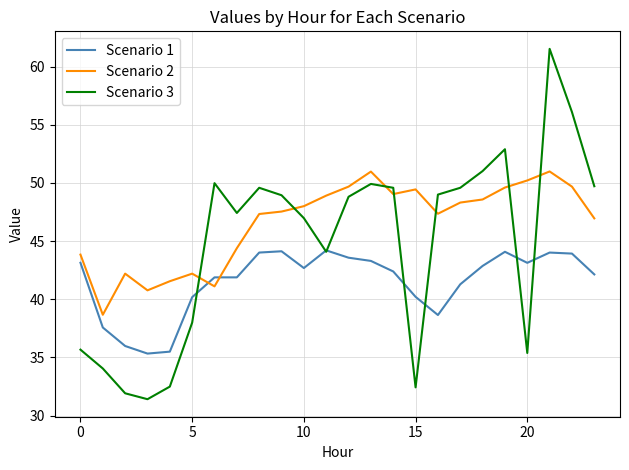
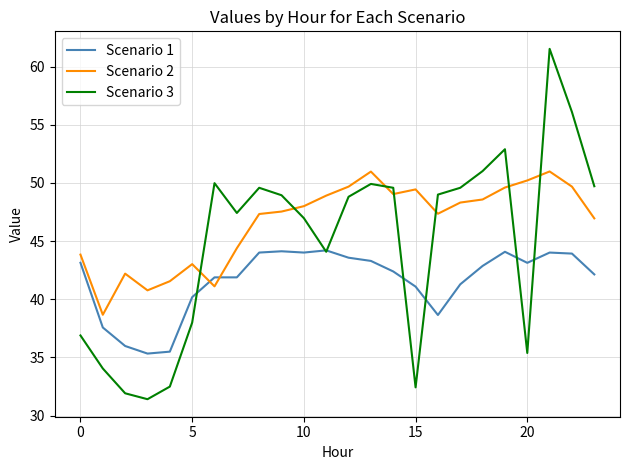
  {
    "Scenario 1": {
      "0": 43.1,
      "5": 40.2,
-     "10": 42.7,
-     "15": 40.2,
+     "10": 44.0,
+     "15": 41.1,
      "20": 43.1
    },
    "Scenario 2": {
      "0": 43.8,
-     "5": 42.2,
+     "5": 43.0,
      "10": 48.0,
      "15": 49.4,
      "20": 50.2
    },
    "Scenario 3": {
-     "0": 35.7,
+     "0": 36.9,
      "5": 38.0,
      "10": 47.0,
      "15": 32.4,
      "20": 35.4
    }
  }
